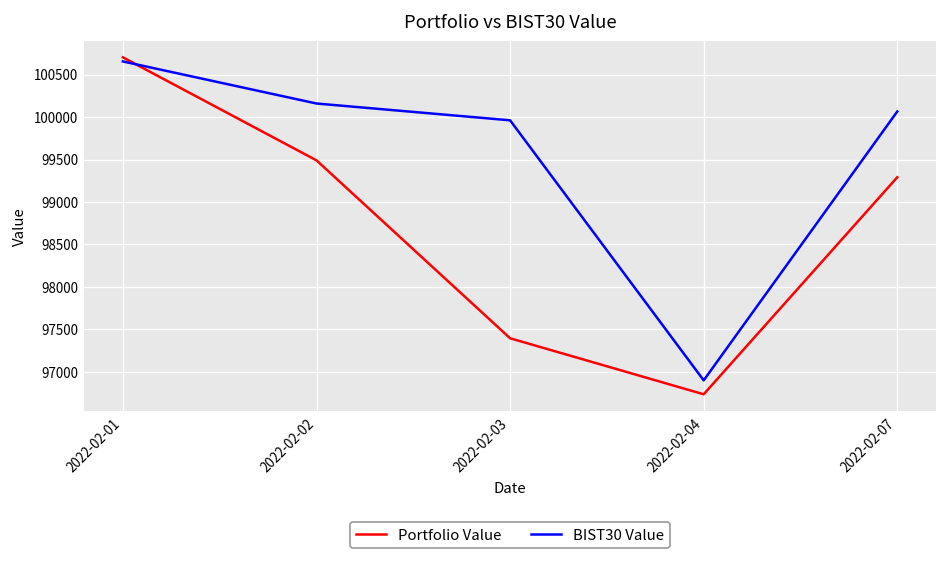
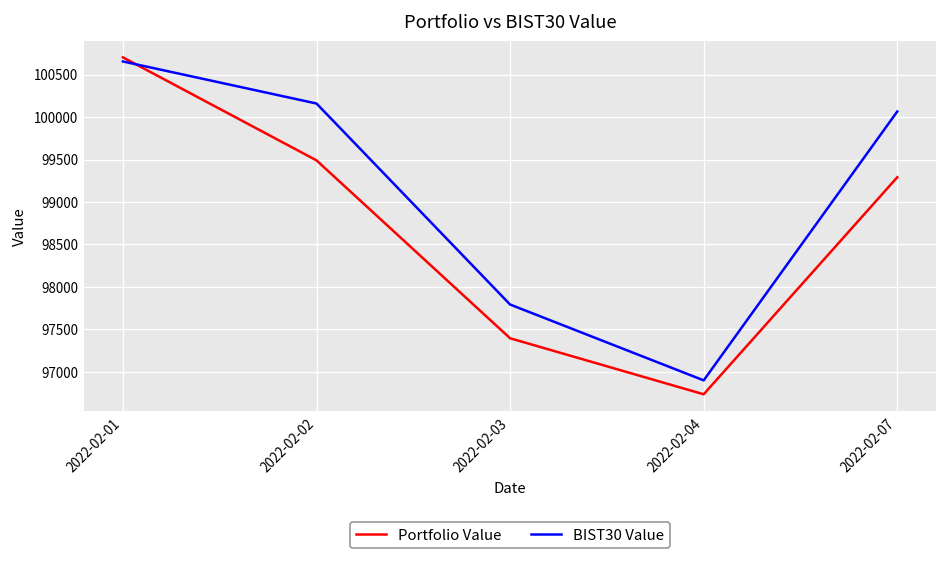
  {
    "Portfolio Value": {
      "2022-02-01": 100700,
      "2022-02-02": 99500,
      "2022-02-03": 97400,
      "2022-02-04": 96700,
      "2022-02-07": 99300
    },
    "BIST30 Value": {
      "2022-02-01": 100700,
      "2022-02-02": 100200,
-     "2022-02-03": 100000,
+     "2022-02-03": 97800,
      "2022-02-04": 96900,
      "2022-02-07": 100100
    }
  }
